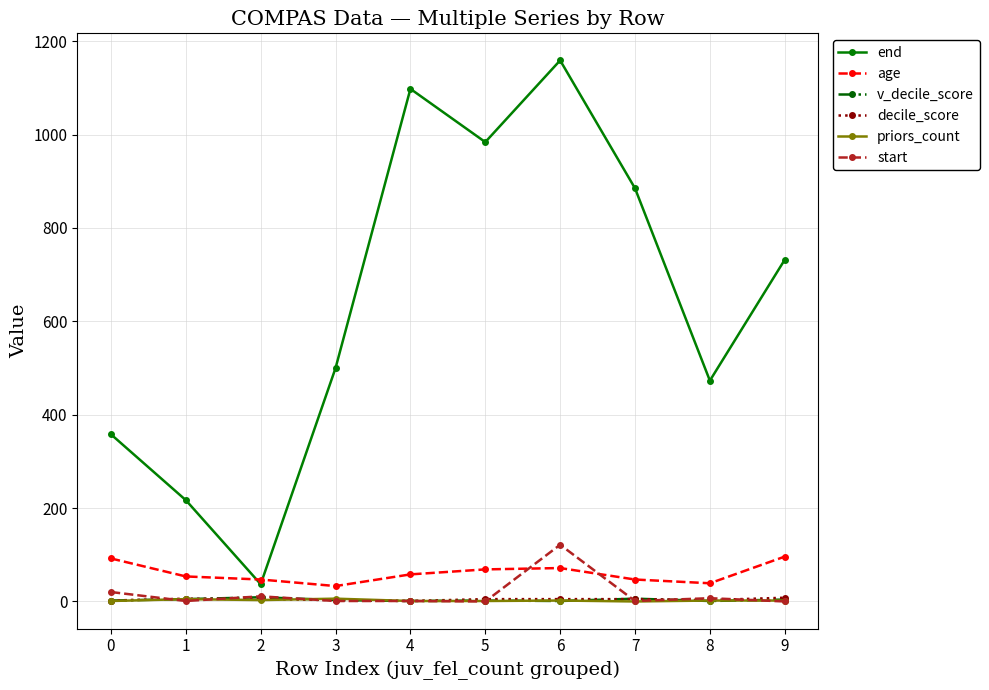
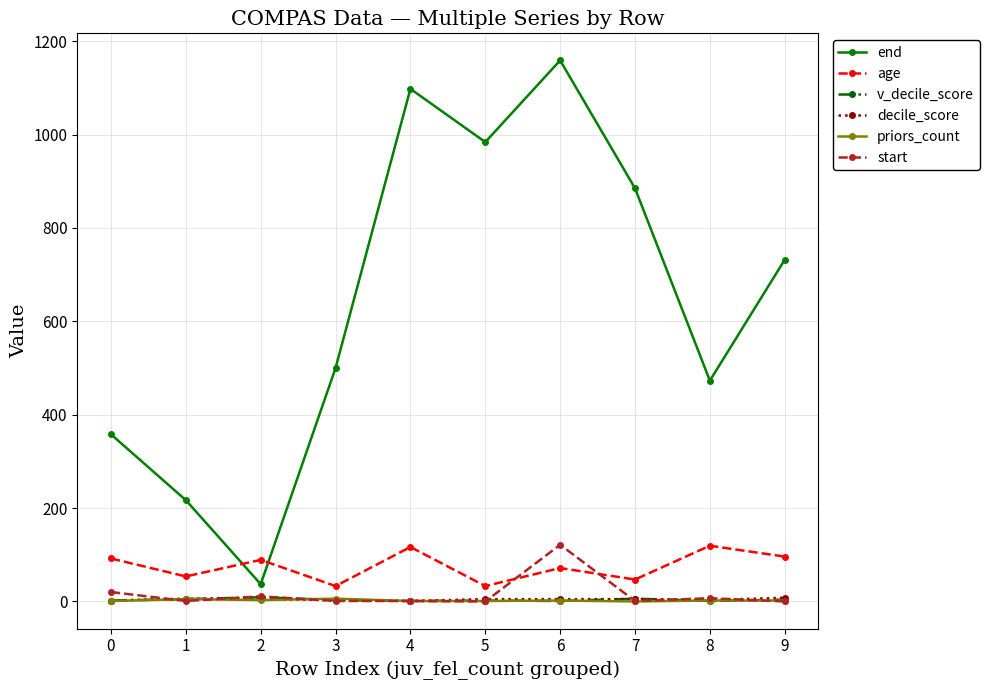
  {
    "age": {
      "0": 90,
      "1": 50,
-     "2": 50,
+     "2": 90,
      "3": 30,
-     "4": 60,
-     "5": 70,
+     "4": 120,
+     "5": 30,
      "6": 70,
      "7": 50,
-     "8": 40,
+     "8": 120,
      "9": 100
    },
    "start": {
      "0": 20,
      "6": 120
    }
  }
